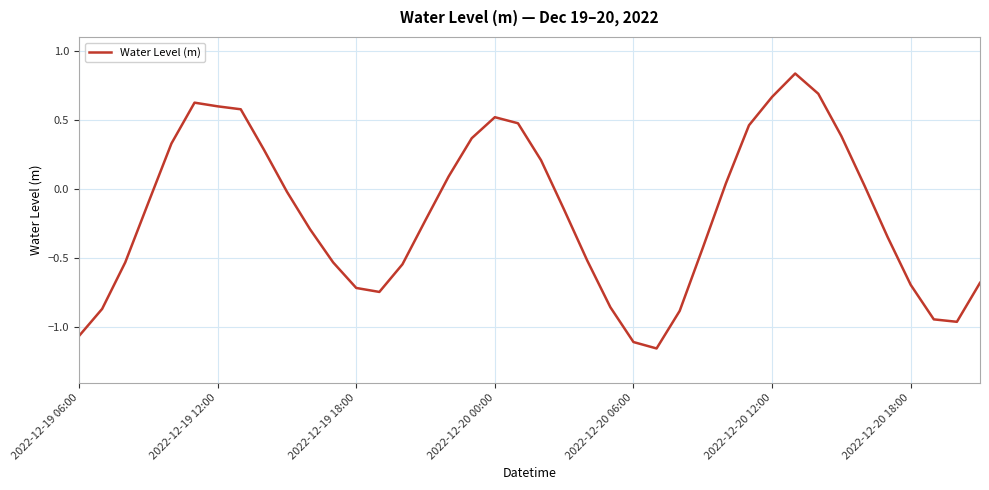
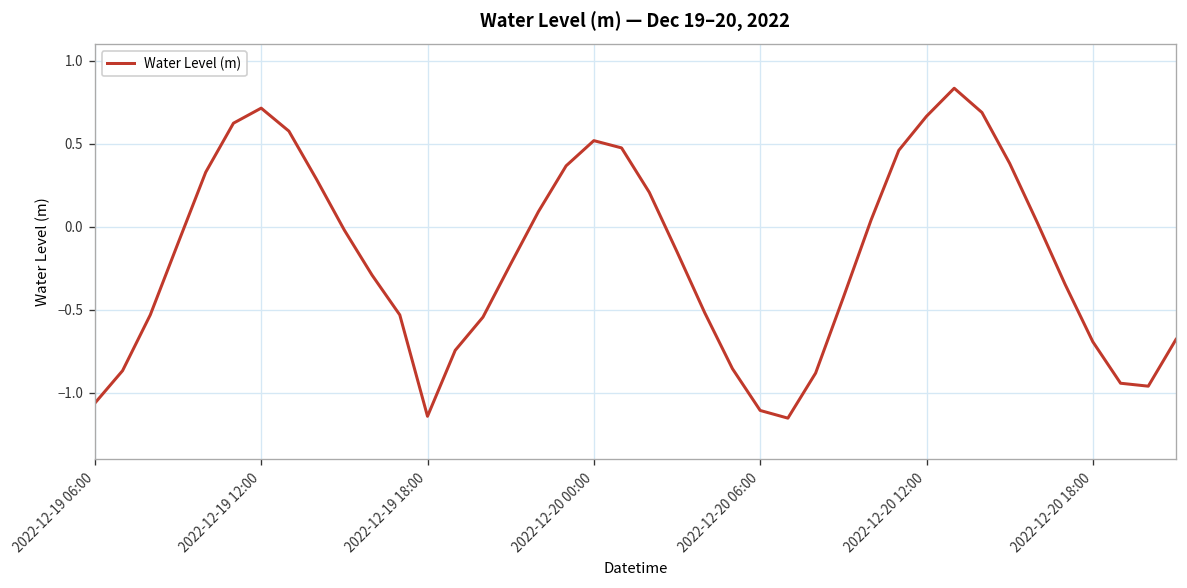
  {
    "2022-12-19 06:00": -1.06,
-   "2022-12-19 12:00": 0.60,
-   "2022-12-19 18:00": -0.72,
+   "2022-12-19 12:00": 0.72,
+   "2022-12-19 18:00": -1.14,
    "2022-12-20 00:00": 0.52,
    "2022-12-20 06:00": -1.11,
    "2022-12-20 12:00": 0.67,
    "2022-12-20 18:00": -0.69
  }
